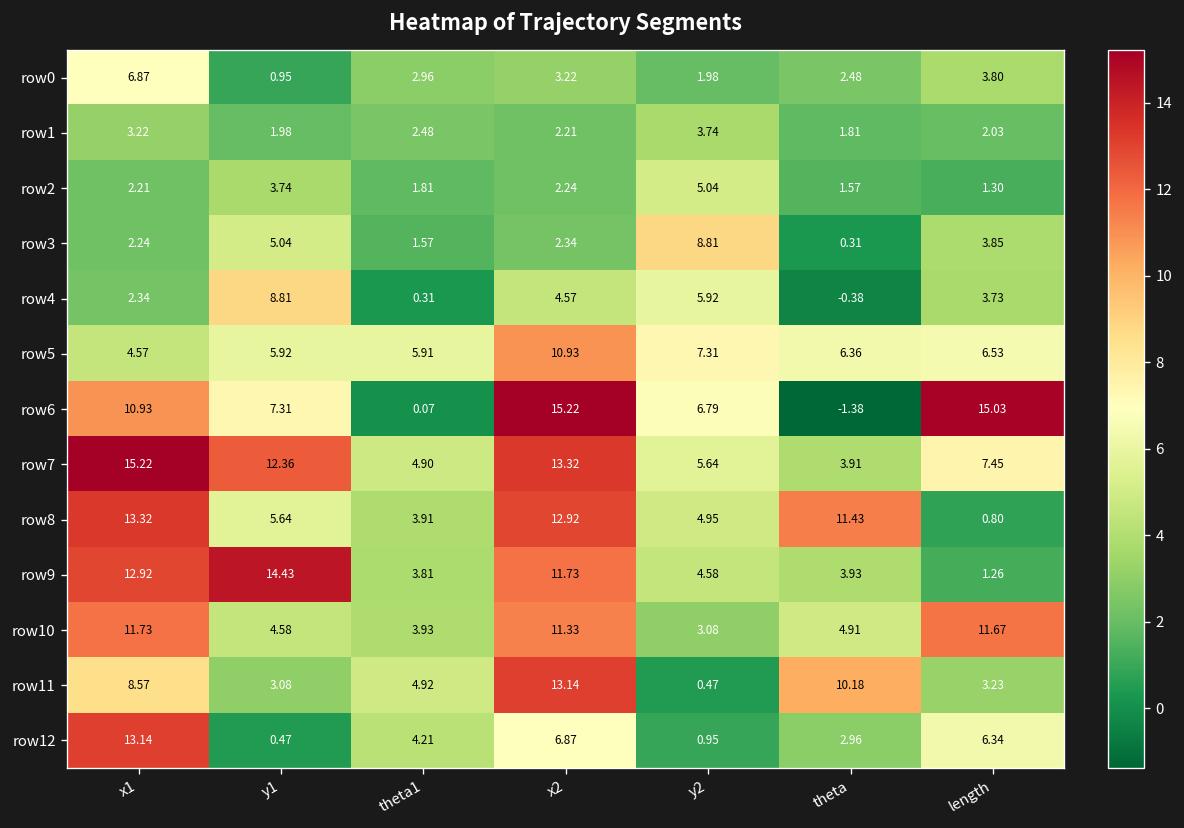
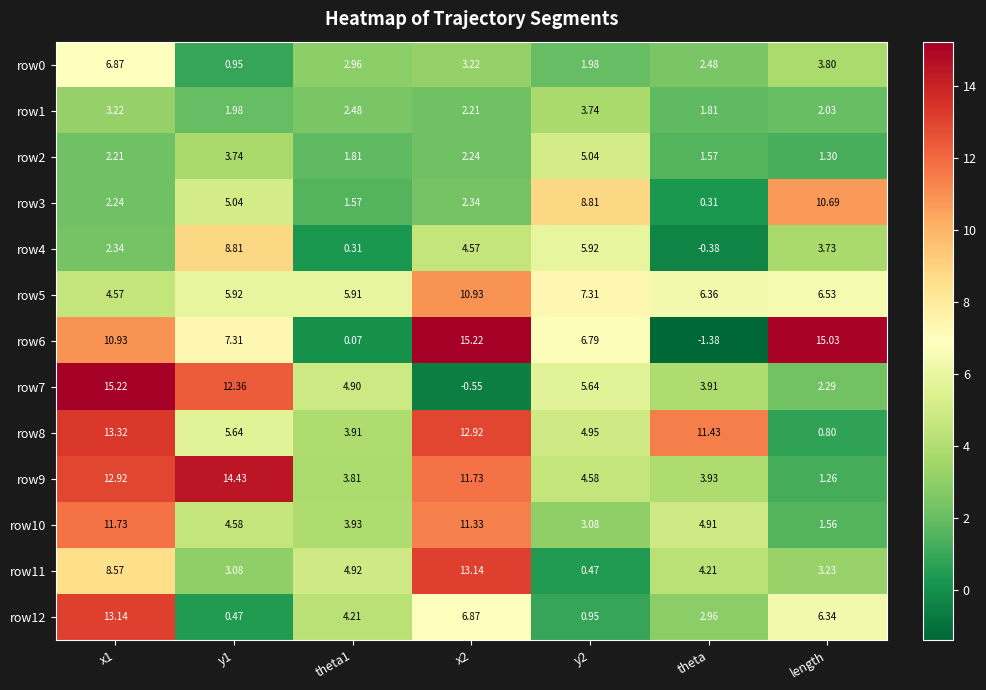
  {
    "row0": {
      "x1": 6.87,
      "y1": 0.95,
      "theta1": 2.96,
      "x2": 3.22,
      "y2": 1.98,
      "theta": 2.48,
      "length": 3.80
    },
    "row1": {
      "x1": 3.22,
      "y1": 1.98,
      "theta1": 2.48,
      "x2": 2.21,
      "y2": 3.74,
      "theta": 1.81,
      "length": 2.03
    },
    "row2": {
      "x1": 2.21,
      "y1": 3.74,
      "theta1": 1.81,
      "x2": 2.24,
      "y2": 5.04,
      "theta": 1.57,
      "length": 1.30
    },
    "row3": {
      "x1": 2.24,
      "y1": 5.04,
      "theta1": 1.57,
      "x2": 2.34,
      "y2": 8.81,
      "theta": 0.31,
-     "length": 3.85
+     "length": 10.69
    },
    "row4": {
      "x1": 2.34,
      "y1": 8.81,
      "theta1": 0.31,
      "x2": 4.57,
      "y2": 5.92,
      "theta": -0.38,
      "length": 3.73
    },
    "row5": {
      "x1": 4.57,
      "y1": 5.92,
      "theta1": 5.91,
      "x2": 10.93,
      "y2": 7.31,
      "theta": 6.36,
      "length": 6.53
    },
    "row6": {
      "x1": 10.93,
      "y1": 7.31,
      "theta1": 0.07,
      "x2": 15.22,
      "y2": 6.79,
      "theta": -1.38,
      "length": 15.03
    },
    "row7": {
      "x1": 15.22,
      "y1": 12.36,
      "theta1": 4.90,
-     "x2": 13.32,
+     "x2": -0.55,
      "y2": 5.64,
      "theta": 3.91,
-     "length": 7.45
+     "length": 2.29
    },
    "row8": {
      "x1": 13.32,
      "y1": 5.64,
      "theta1": 3.91,
      "x2": 12.92,
      "y2": 4.95,
      "theta": 11.43,
      "length": 0.80
    },
    "row9": {
      "x1": 12.92,
      "y1": 14.43,
      "theta1": 3.81,
      "x2": 11.73,
      "y2": 4.58,
      "theta": 3.93,
      "length": 1.26
    },
    "row10": {
      "x1": 11.73,
      "y1": 4.58,
      "theta1": 3.93,
      "x2": 11.33,
      "y2": 3.08,
      "theta": 4.91,
-     "length": 11.67
+     "length": 1.56
    },
    "row11": {
      "x1": 8.57,
      "y1": 3.08,
      "theta1": 4.92,
      "x2": 13.14,
      "y2": 0.47,
-     "theta": 10.18,
+     "theta": 4.21,
      "length": 3.23
    },
    "row12": {
      "x1": 13.14,
      "y1": 0.47,
      "theta1": 4.21,
      "x2": 6.87,
      "y2": 0.95,
      "theta": 2.96,
      "length": 6.34
    }
  }
